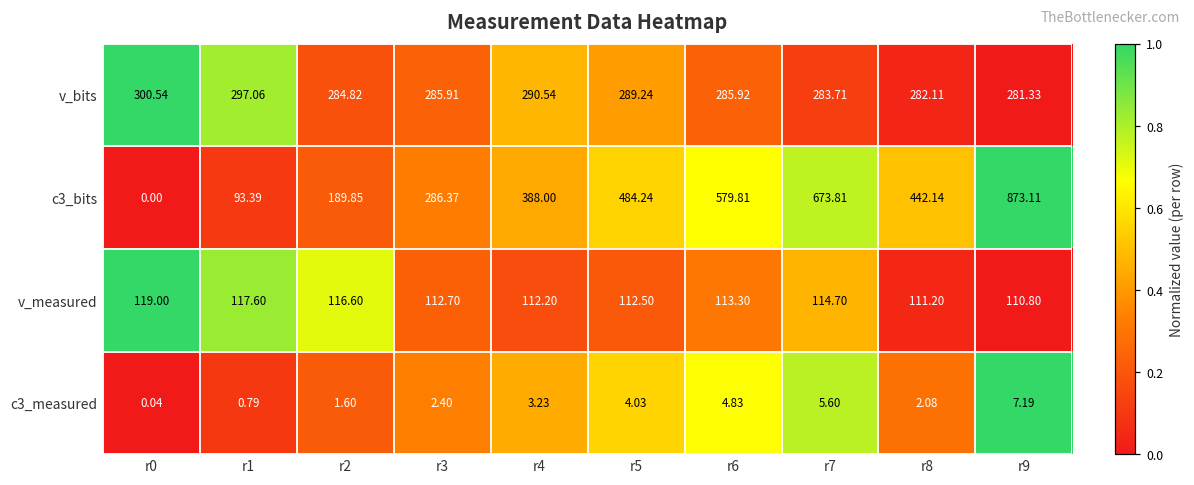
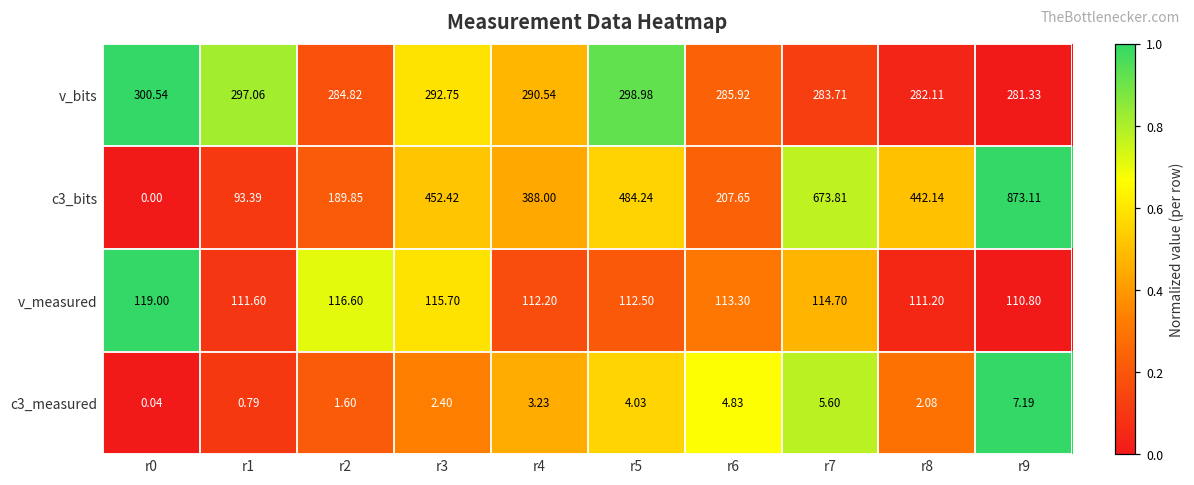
  {
    "v_bits": {
      "r0": 300.54,
      "r1": 297.06,
      "r2": 284.82,
-     "r3": 285.91,
+     "r3": 292.75,
      "r4": 290.54,
-     "r5": 289.24,
+     "r5": 298.98,
      "r6": 285.92,
      "r7": 283.71,
      "r8": 282.11,
      "r9": 281.33
    },
    "c3_bits": {
      "r0": 0.00,
      "r1": 93.39,
      "r2": 189.85,
-     "r3": 286.37,
+     "r3": 452.42,
      "r4": 388.00,
      "r5": 484.24,
-     "r6": 579.81,
+     "r6": 207.65,
      "r7": 673.81,
      "r8": 442.14,
      "r9": 873.11
    },
    "v_measured": {
      "r0": 119.00,
-     "r1": 117.60,
+     "r1": 111.60,
      "r2": 116.60,
-     "r3": 112.70,
+     "r3": 115.70,
      "r4": 112.20,
      "r5": 112.50,
      "r6": 113.30,
      "r7": 114.70,
      "r8": 111.20,
      "r9": 110.80
    },
    "c3_measured": {
      "r0": 0.04,
      "r1": 0.79,
      "r2": 1.60,
      "r3": 2.40,
      "r4": 3.23,
      "r5": 4.03,
      "r6": 4.83,
      "r7": 5.60,
      "r8": 2.08,
      "r9": 7.19
    }
  }
